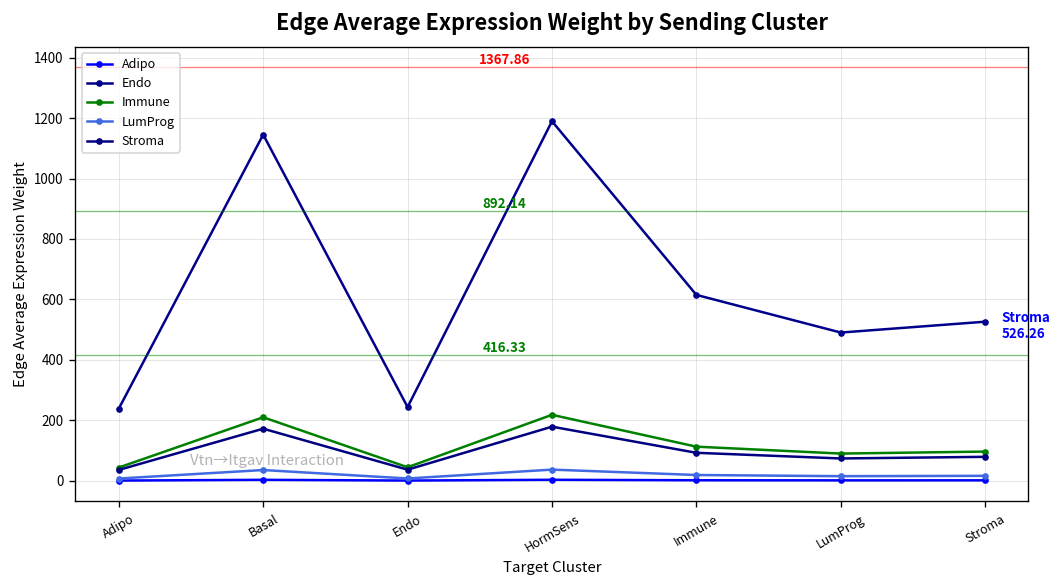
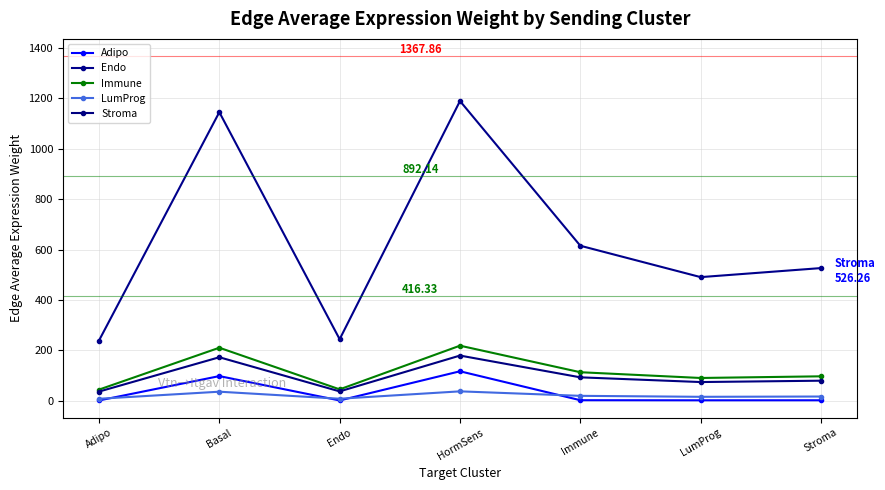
  {
    "Adipo": {
-     "Basal": 0,
-     "HormSens": 0,
+     "Basal": 100,
+     "HormSens": 120,
      "Immune": 0,
      "LumProg": 0,
      "Stroma": 0
    },
    "Immune": {
      "Basal": 210,
      "HormSens": 220,
      "Immune": 110,
      "LumProg": 90,
      "Stroma": 100
    },
    "LumProg": {
      "Basal": 40,
      "HormSens": 40,
      "Immune": 20,
      "LumProg": 20,
      "Stroma": 20
    }
  }
